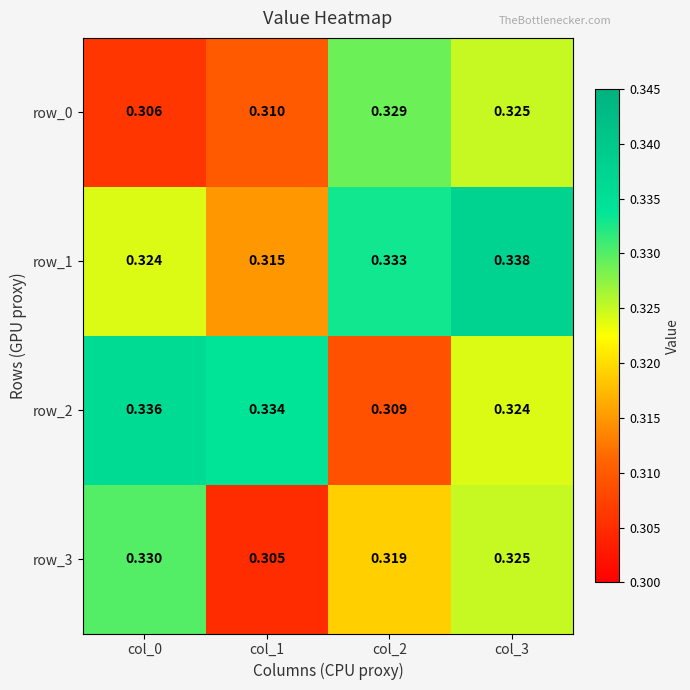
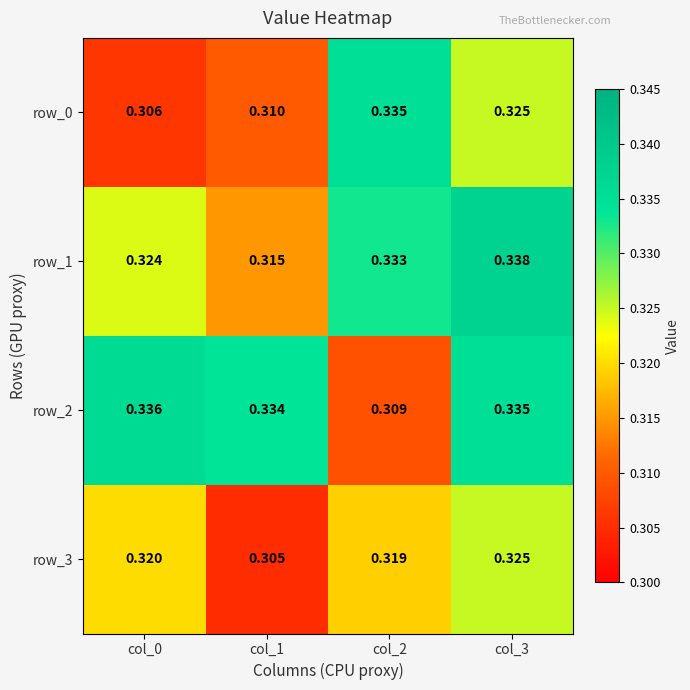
  {
    "row_0": {
      "col_0": 0.306,
      "col_1": 0.310,
-     "col_2": 0.329,
+     "col_2": 0.335,
      "col_3": 0.325
    },
    "row_1": {
      "col_0": 0.324,
      "col_1": 0.315,
      "col_2": 0.333,
      "col_3": 0.338
    },
    "row_2": {
      "col_0": 0.336,
      "col_1": 0.334,
      "col_2": 0.309,
-     "col_3": 0.324
+     "col_3": 0.335
    },
    "row_3": {
-     "col_0": 0.330,
+     "col_0": 0.320,
      "col_1": 0.305,
      "col_2": 0.319,
      "col_3": 0.325
    }
  }
